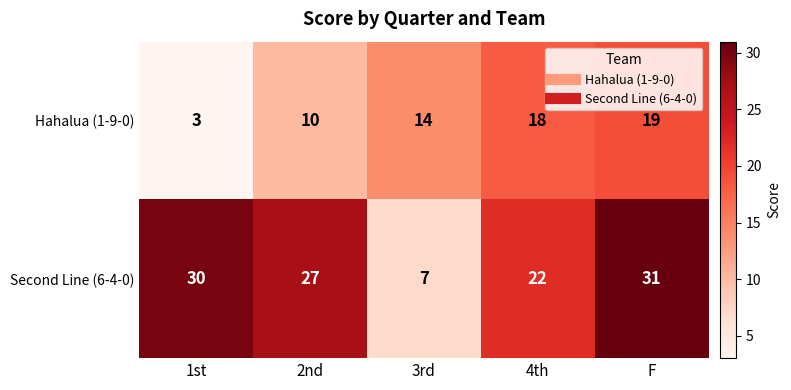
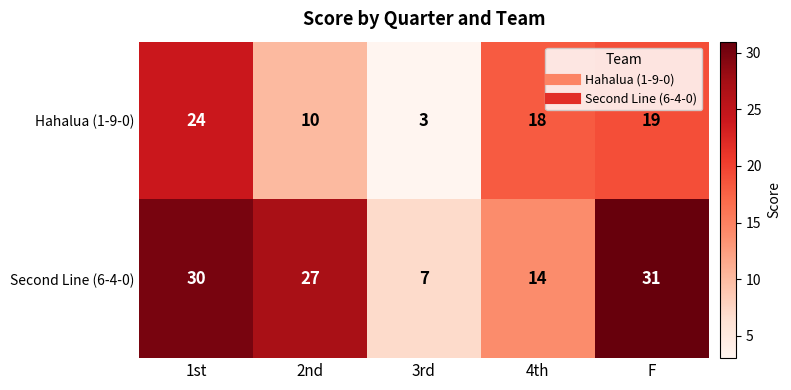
  {
    "Hahalua (1-9-0)": {
-     "1st": 3,
+     "1st": 24,
      "2nd": 10,
-     "3rd": 14,
+     "3rd": 3,
      "4th": 18,
      "F": 19
    },
    "Second Line (6-4-0)": {
      "1st": 30,
      "2nd": 27,
      "3rd": 7,
-     "4th": 22,
+     "4th": 14,
      "F": 31
    }
  }
